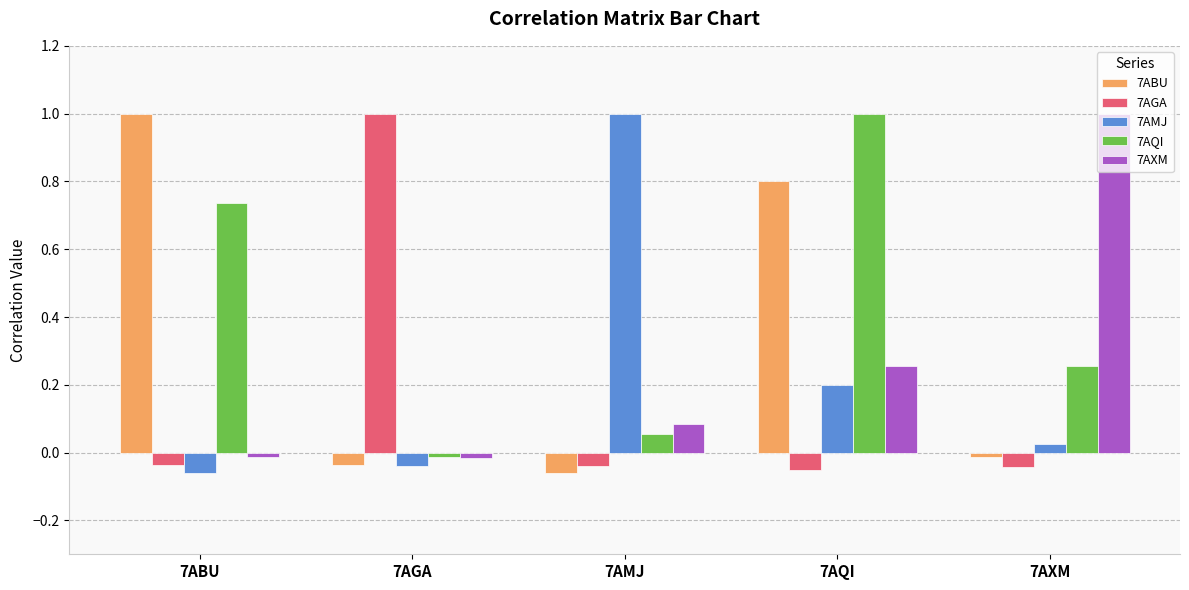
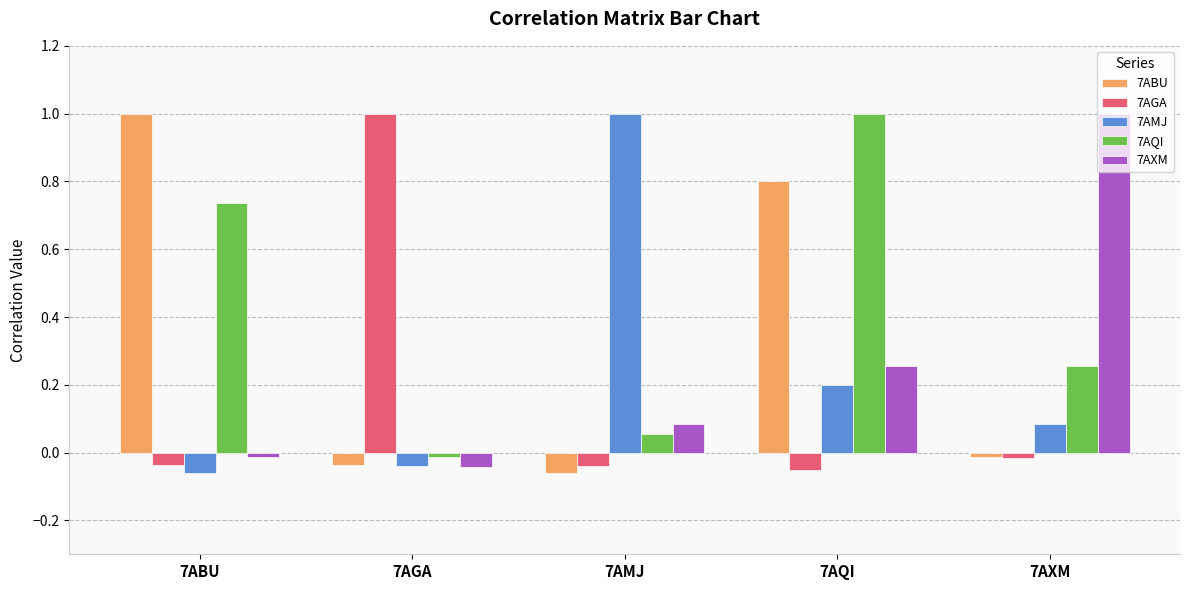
  {
    "7ABU": {
      "7ABU": 1.00,
      "7AGA": -0.04,
      "7AMJ": -0.06,
      "7AQI": 0.80,
      "7AXM": -0.01
    },
    "7AGA": {
      "7ABU": -0.04,
      "7AGA": 1.00,
      "7AMJ": -0.04,
      "7AQI": -0.05,
-     "7AXM": -0.04
+     "7AXM": -0.02
    },
    "7AMJ": {
      "7ABU": -0.06,
      "7AGA": -0.04,
      "7AMJ": 1.00,
      "7AQI": 0.20,
-     "7AXM": 0.03
+     "7AXM": 0.08
    },
    "7AQI": {
      "7ABU": 0.74,
      "7AGA": -0.01,
      "7AMJ": 0.06,
      "7AQI": 1.00,
      "7AXM": 0.26
    },
    "7AXM": {
      "7ABU": -0.01,
-     "7AGA": -0.02,
+     "7AGA": -0.04,
      "7AMJ": 0.08,
      "7AQI": 0.26
    }
  }
